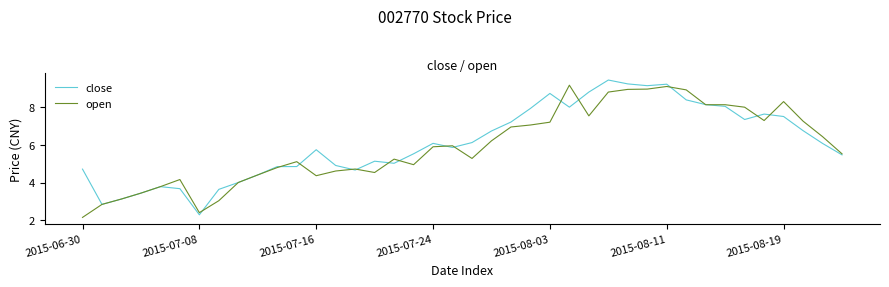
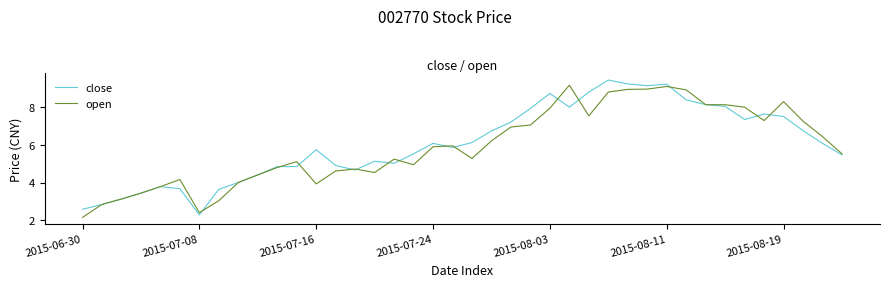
  {
    "close": {
-     "2015-06-30": 4.7,
+     "2015-06-30": 2.6,
      "2015-07-16": 5.7,
      "2015-07-24": 6.1,
      "2015-08-03": 8.7,
      "2015-08-19": 7.5
    },
    "open": {
      "2015-06-30": 2.2,
-     "2015-07-16": 4.4,
+     "2015-07-16": 3.9,
      "2015-07-24": 5.9,
-     "2015-08-03": 7.2,
+     "2015-08-03": 7.9,
      "2015-08-19": 8.3
    }
  }
